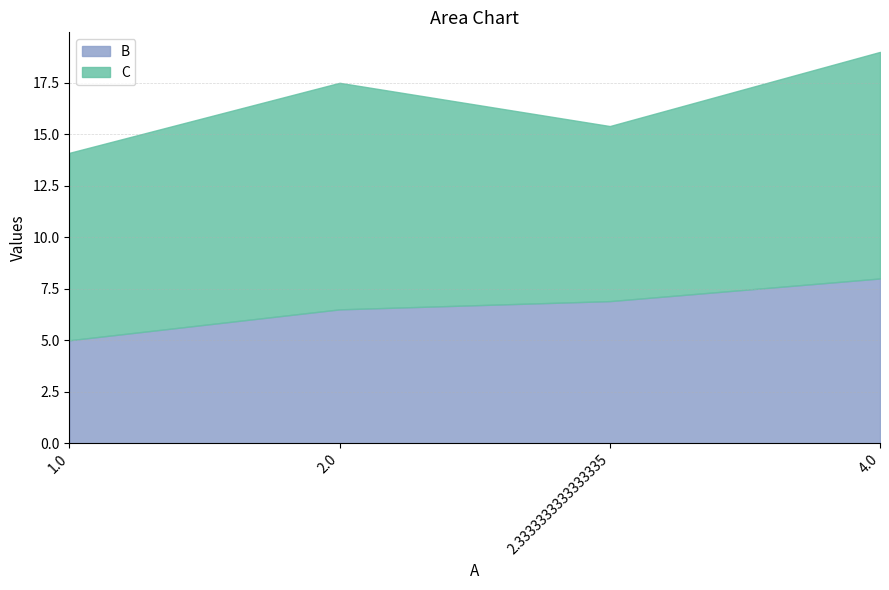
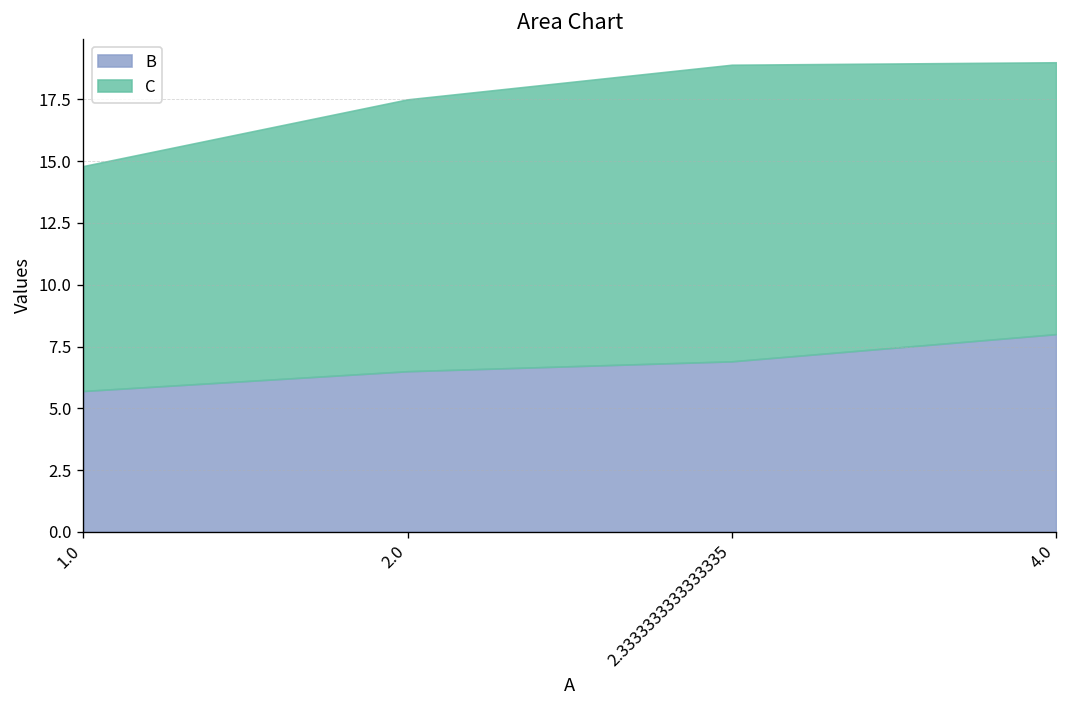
  {
    "B": {
-     "1.0": 5.0,
+     "1.0": 5.7,
      "2.0": 6.5,
      "2.3333333333333335": 6.9,
      "4.0": 8.0
    },
    "C": {
      "1.0": 9.1,
      "2.0": 11.0,
-     "2.3333333333333335": 8.5,
+     "2.3333333333333335": 12.0,
      "4.0": 11.0
    }
  }
